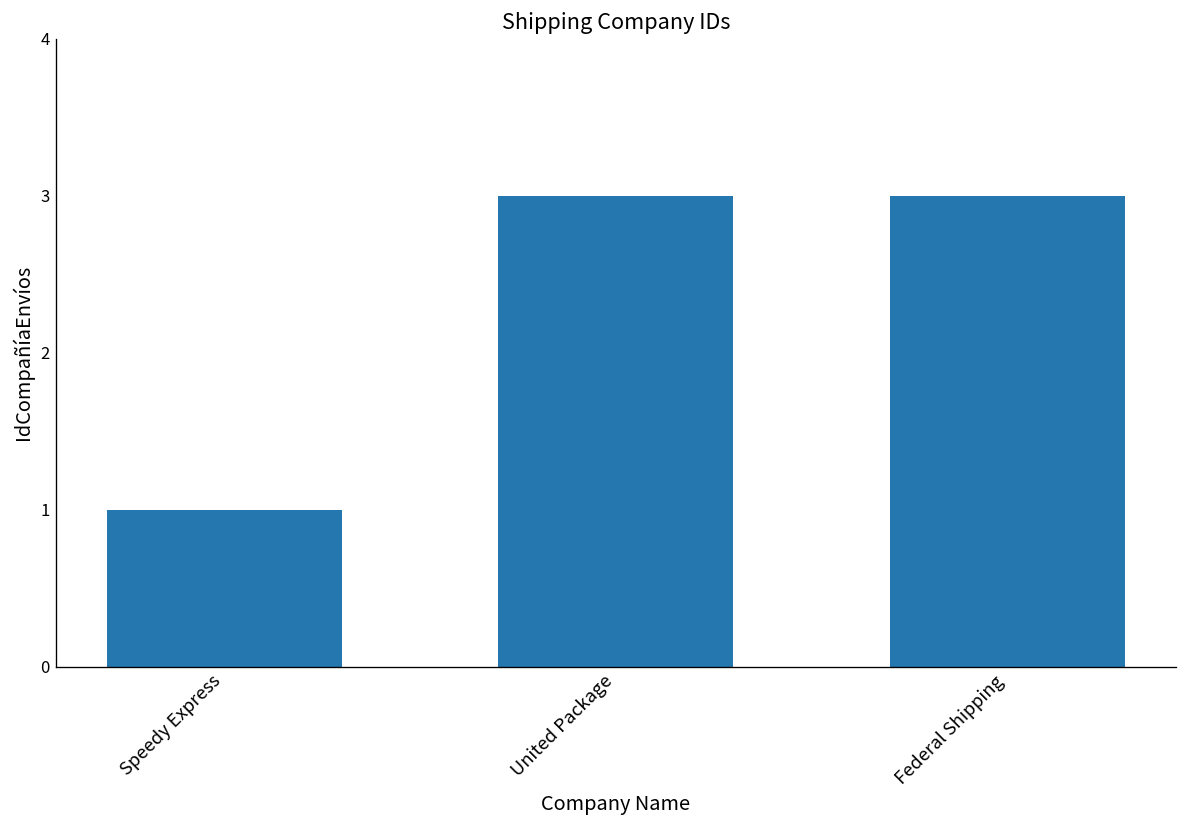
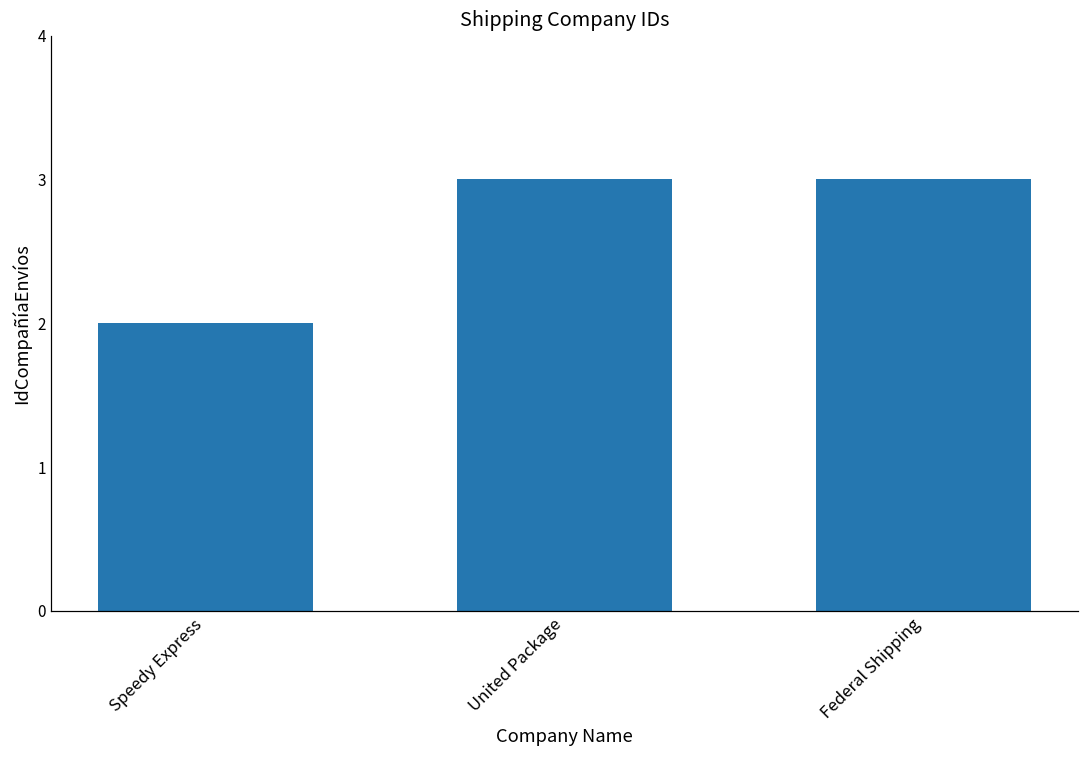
  {
-   "Speedy Express": 1,
+   "Speedy Express": 2,
    "United Package": 3,
    "Federal Shipping": 3
  }
